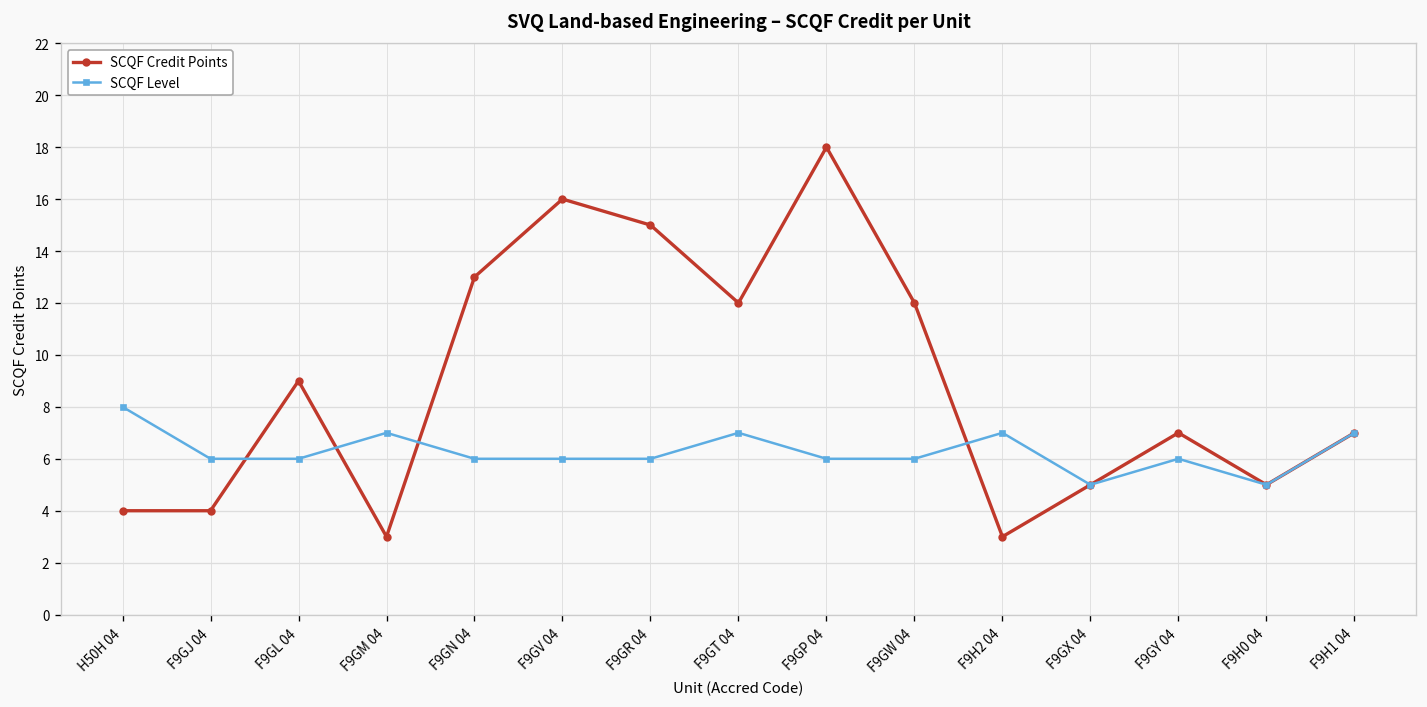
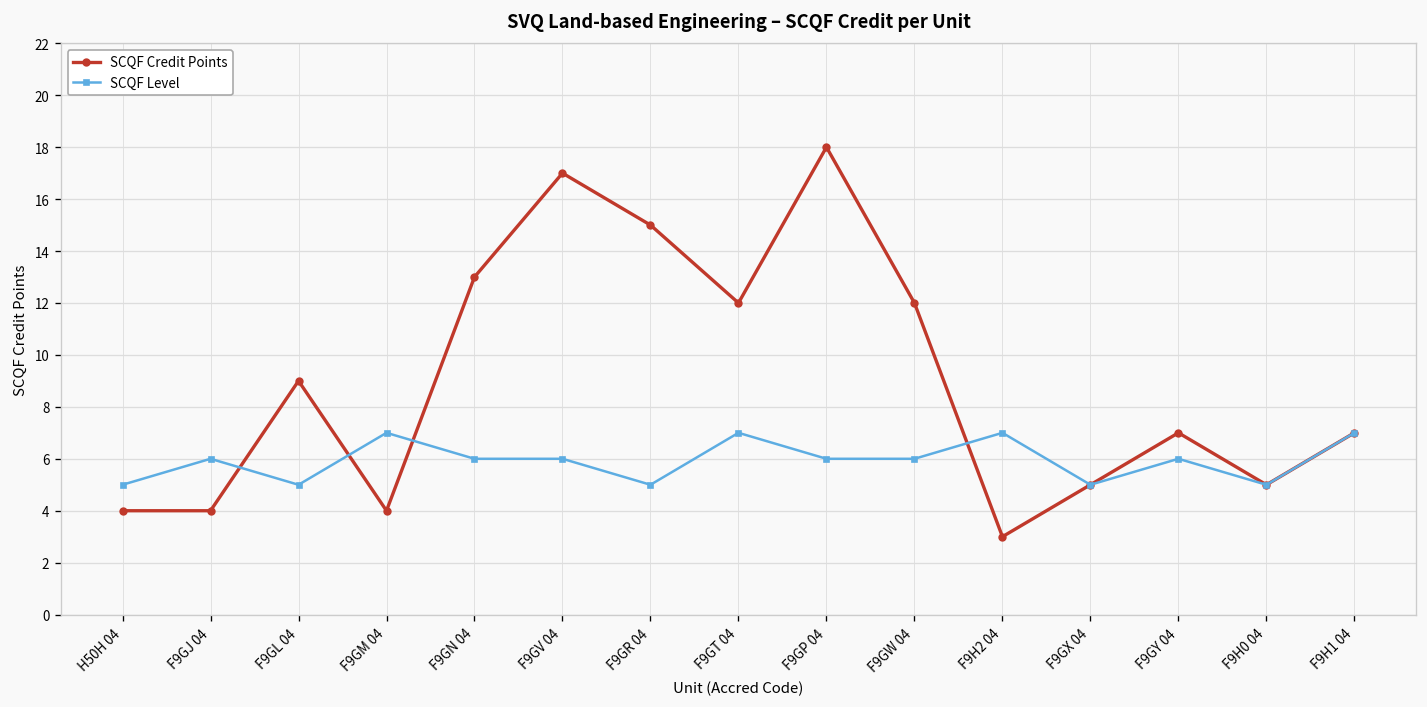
  {
    "SCQF Credit Points": {
      "H50H 04": 4,
      "F9GJ 04": 4,
      "F9GL 04": 9,
-     "F9GM 04": 3,
+     "F9GM 04": 4,
      "F9GN 04": 13,
-     "F9GV 04": 16,
+     "F9GV 04": 17,
      "F9GR 04": 15,
      "F9GT 04": 12,
      "F9GP 04": 18,
      "F9GW 04": 12,
      "F9H2 04": 3,
      "F9GY 04": 7
    },
    "SCQF Level": {
-     "H50H 04": 8,
+     "H50H 04": 5,
      "F9GJ 04": 6,
-     "F9GL 04": 6,
+     "F9GL 04": 5,
      "F9GM 04": 7,
      "F9GN 04": 6,
      "F9GV 04": 6,
-     "F9GR 04": 6,
+     "F9GR 04": 5,
      "F9GT 04": 7,
      "F9GP 04": 6,
      "F9GW 04": 6,
      "F9H2 04": 7,
      "F9GY 04": 6
    }
  }
